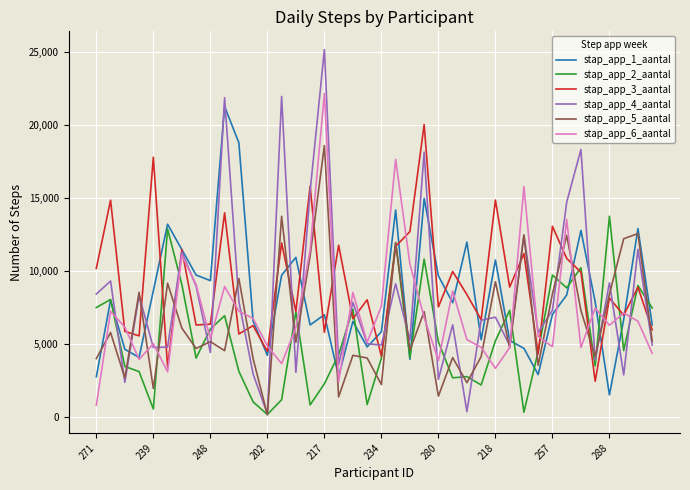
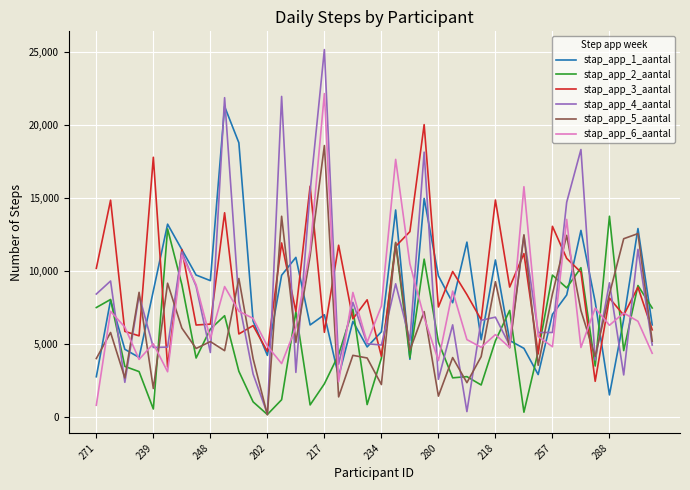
  {
    "stap_app_1_aantal": {
      "271": "2,700",
      "239": "8,600",
      "248": "9,300",
      "202": "4,200",
      "217": "7,000",
      "234": "5,800",
      "280": "9,700",
      "218": "10,700",
      "257": "7,000",
      "288": "1,500"
    },
    "stap_app_2_aantal": {
      "271": "7,500",
      "239": "500",
      "248": "6,000",
      "217": "2,300",
      "280": "5,100",
      "218": "5,200",
      "257": "9,700",
      "288": "13,700"
    },
    "stap_app_3_aantal": {
      "271": "10,200",
      "239": "17,800",
      "248": "6,300",
      "202": "4,500",
      "217": "5,800",
      "280": "7,500",
      "218": "14,800",
      "257": "13,000",
      "288": "8,100"
    },
    "stap_app_4_aantal": {
      "271": "8,400",
      "239": "4,700",
      "248": "4,400",
      "217": "25,200",
      "234": "4,900",
      "280": "2,600",
      "218": "6,800",
-     "257": "7,300",
+     "257": "5,800",
      "288": "9,200"
    },
    "stap_app_5_aantal": {
      "271": "4,000",
      "239": "1,900",
      "248": "5,100",
      "217": "18,600",
      "234": "2,200",
      "280": "1,400",
      "218": "9,200",
      "257": "8,400",
      "288": "8,400"
    },
    "stap_app_6_aantal": {
      "271": "800",
      "239": "5,000",
      "248": "5,300",
      "202": "4,800",
      "217": "22,100",
      "234": "7,600",
      "280": "3,800",
-     "218": "3,300",
+     "218": "5,600",
      "257": "4,800",
      "288": "6,300"
    }
  }
